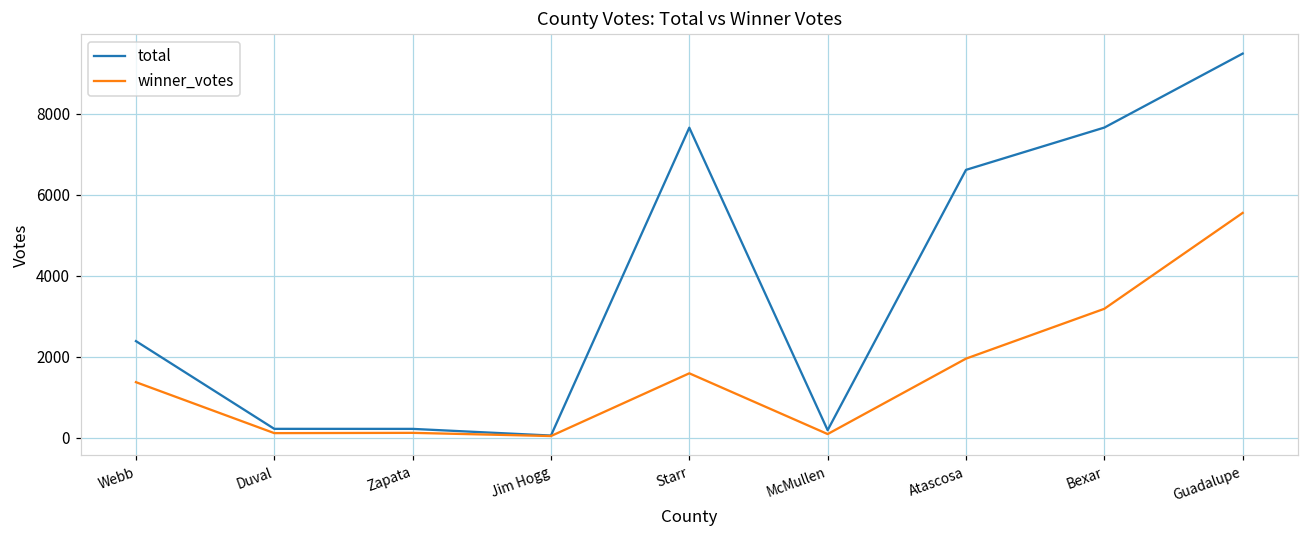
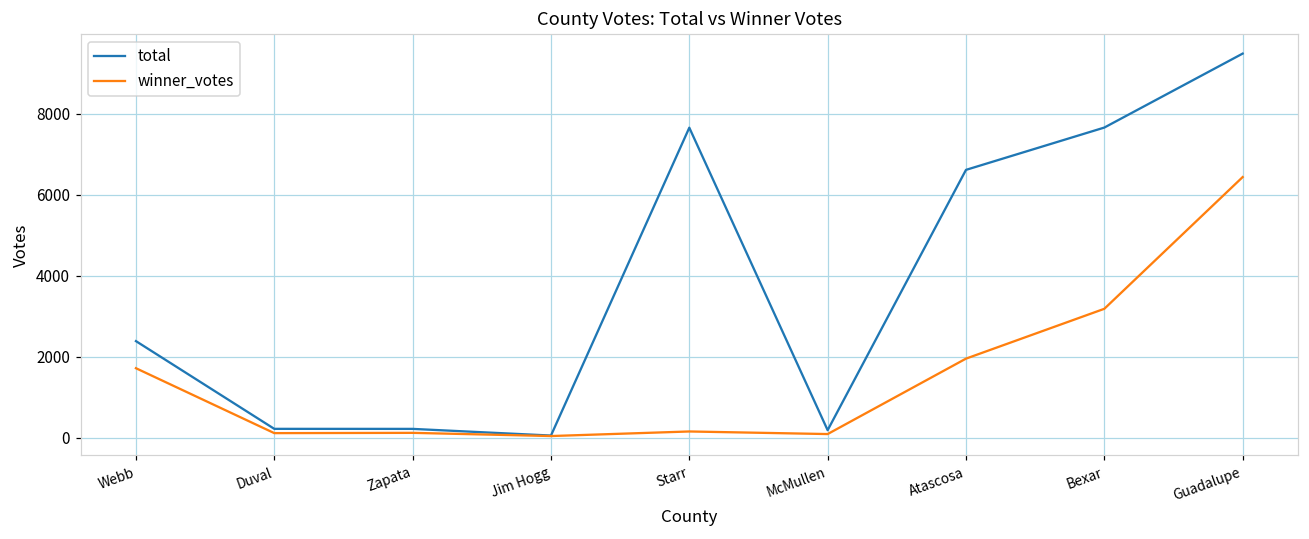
  {
    "total": {
      "Webb": 2400,
      "Duval": 200,
      "Zapata": 200,
      "Starr": 7700,
      "McMullen": 200,
      "Atascosa": 6600,
      "Bexar": 7700,
      "Guadalupe": 9500
    },
    "winner_votes": {
-     "Webb": 1400,
+     "Webb": 1700,
      "Duval": 100,
      "Zapata": 100,
-     "Starr": 1600,
+     "Starr": 200,
      "McMullen": 100,
      "Atascosa": 2000,
      "Bexar": 3200,
-     "Guadalupe": 5600
+     "Guadalupe": 6400
    }
  }
